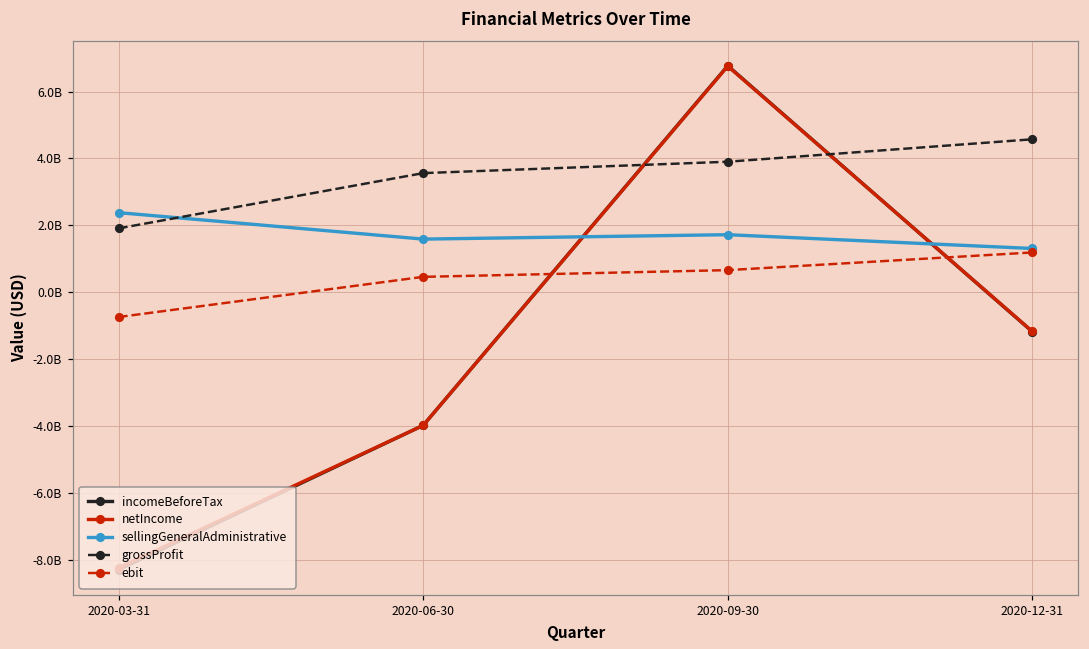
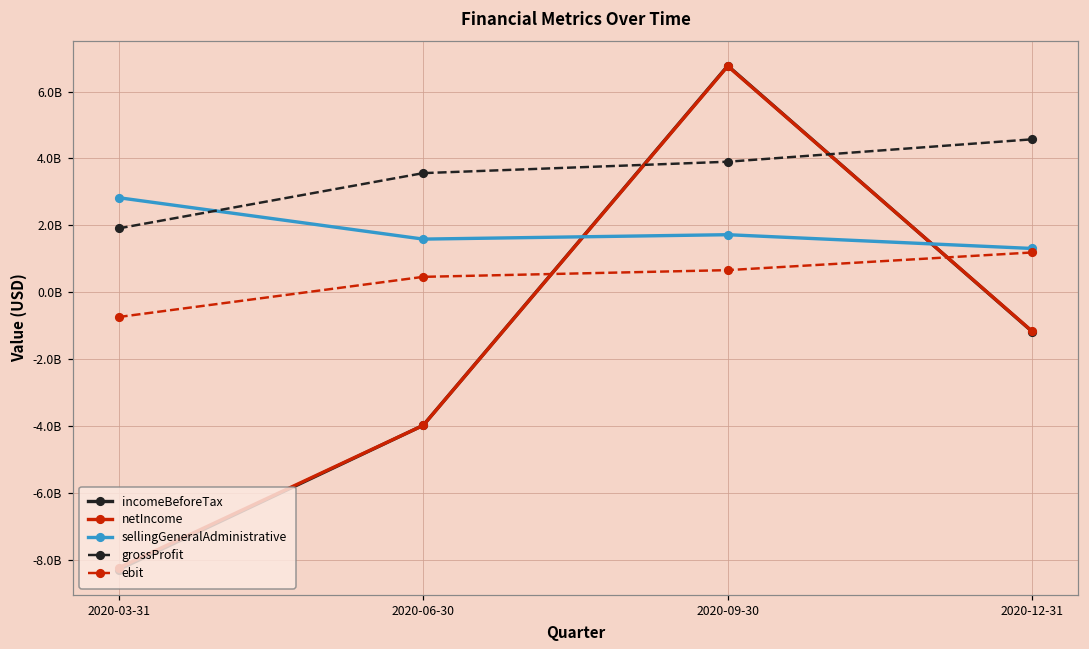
  {
    "sellingGeneralAdministrative": {
-     "2020-03-31": 2400000000,
+     "2020-03-31": 2800000000,
      "2020-06-30": 1600000000,
      "2020-09-30": 1700000000,
      "2020-12-31": 1300000000
    }
  }
